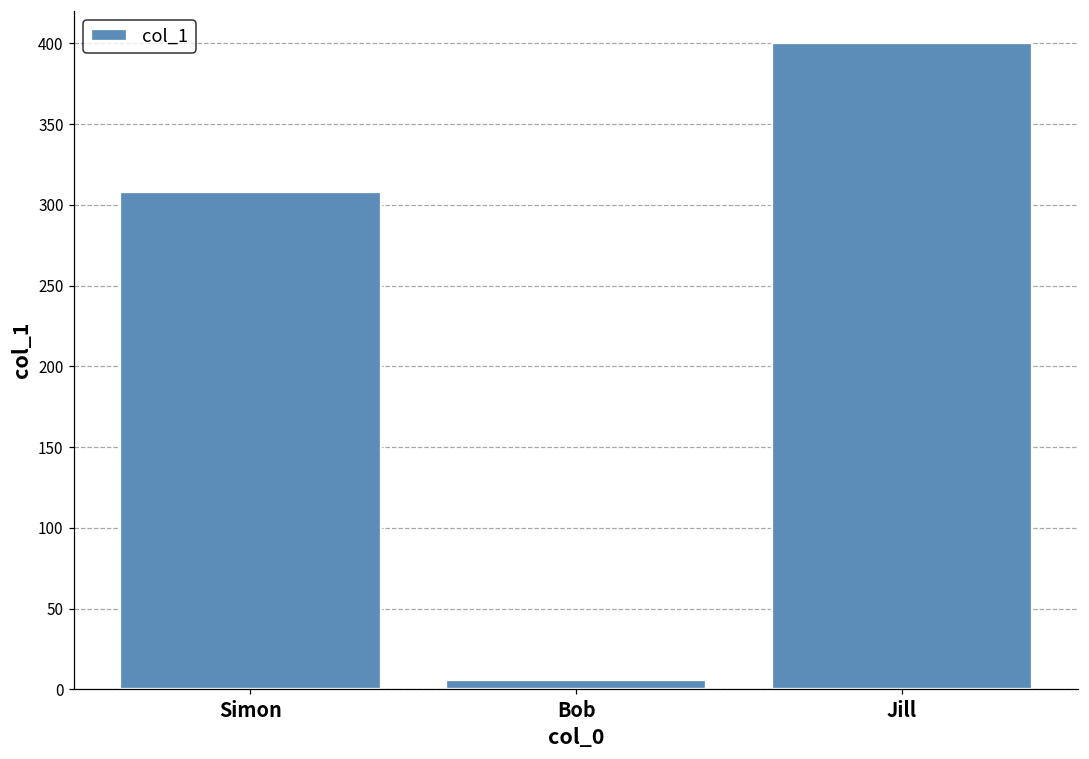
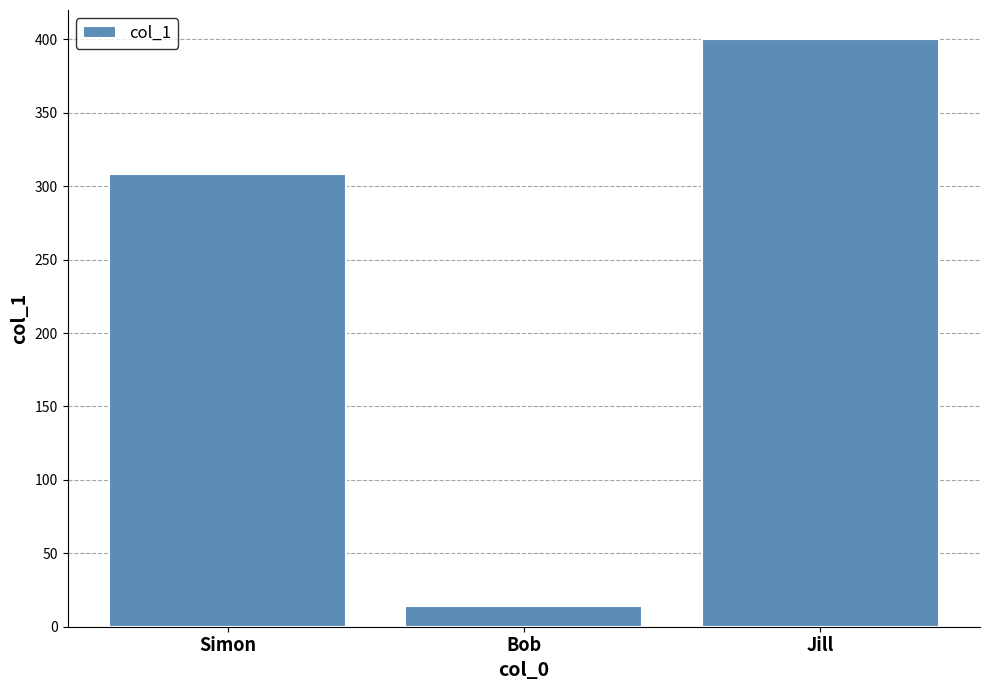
  {
    "Simon": 308,
-   "Bob": 6,
+   "Bob": 14,
    "Jill": 400
  }
